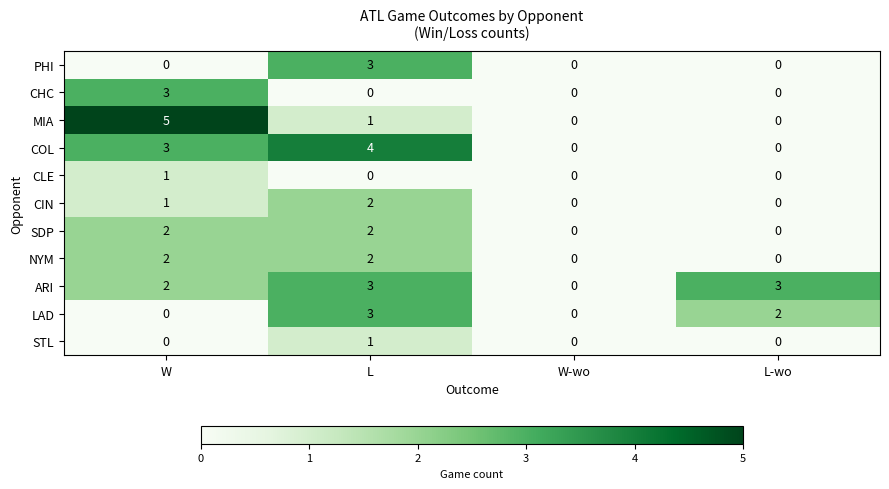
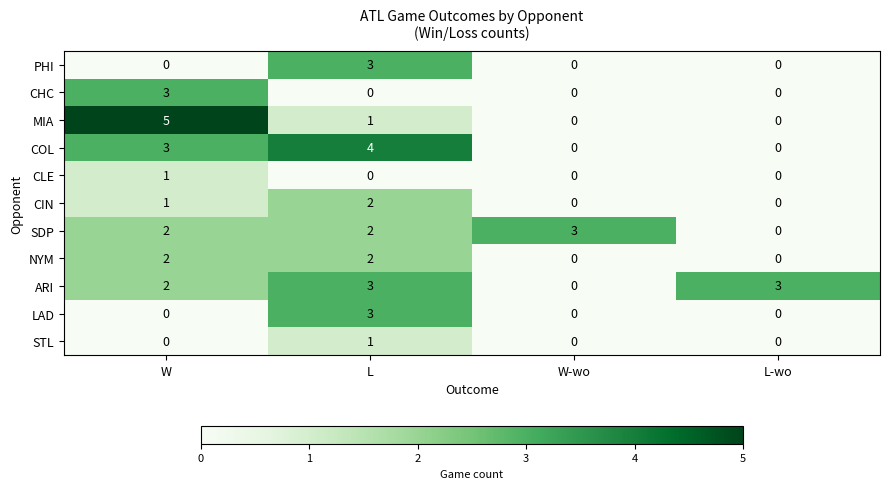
  {
    "PHI": {
      "W": 0,
      "L": 3,
      "W-wo": 0,
      "L-wo": 0
    },
    "CHC": {
      "W": 3,
      "L": 0,
      "W-wo": 0,
      "L-wo": 0
    },
    "MIA": {
      "W": 5,
      "L": 1,
      "W-wo": 0,
      "L-wo": 0
    },
    "COL": {
      "W": 3,
      "L": 4,
      "W-wo": 0,
      "L-wo": 0
    },
    "CLE": {
      "W": 1,
      "L": 0,
      "W-wo": 0,
      "L-wo": 0
    },
    "CIN": {
      "W": 1,
      "L": 2,
      "W-wo": 0,
      "L-wo": 0
    },
    "SDP": {
      "W": 2,
      "L": 2,
-     "W-wo": 0,
+     "W-wo": 3,
      "L-wo": 0
    },
    "NYM": {
      "W": 2,
      "L": 2,
      "W-wo": 0,
      "L-wo": 0
    },
    "ARI": {
      "W": 2,
      "L": 3,
      "W-wo": 0,
      "L-wo": 3
    },
    "LAD": {
      "W": 0,
      "L": 3,
      "W-wo": 0,
-     "L-wo": 2
+     "L-wo": 0
    },
    "STL": {
      "W": 0,
      "L": 1,
      "W-wo": 0,
      "L-wo": 0
    }
  }
